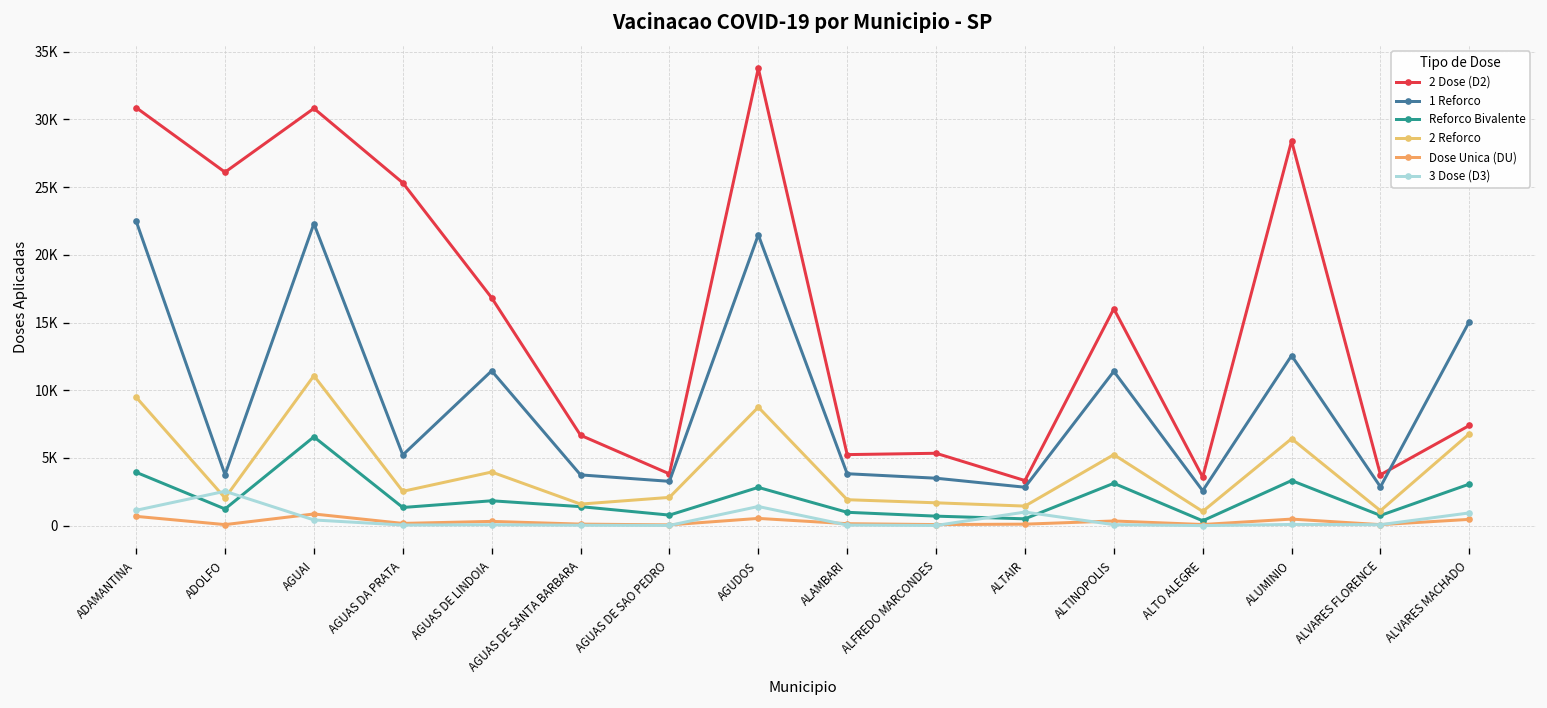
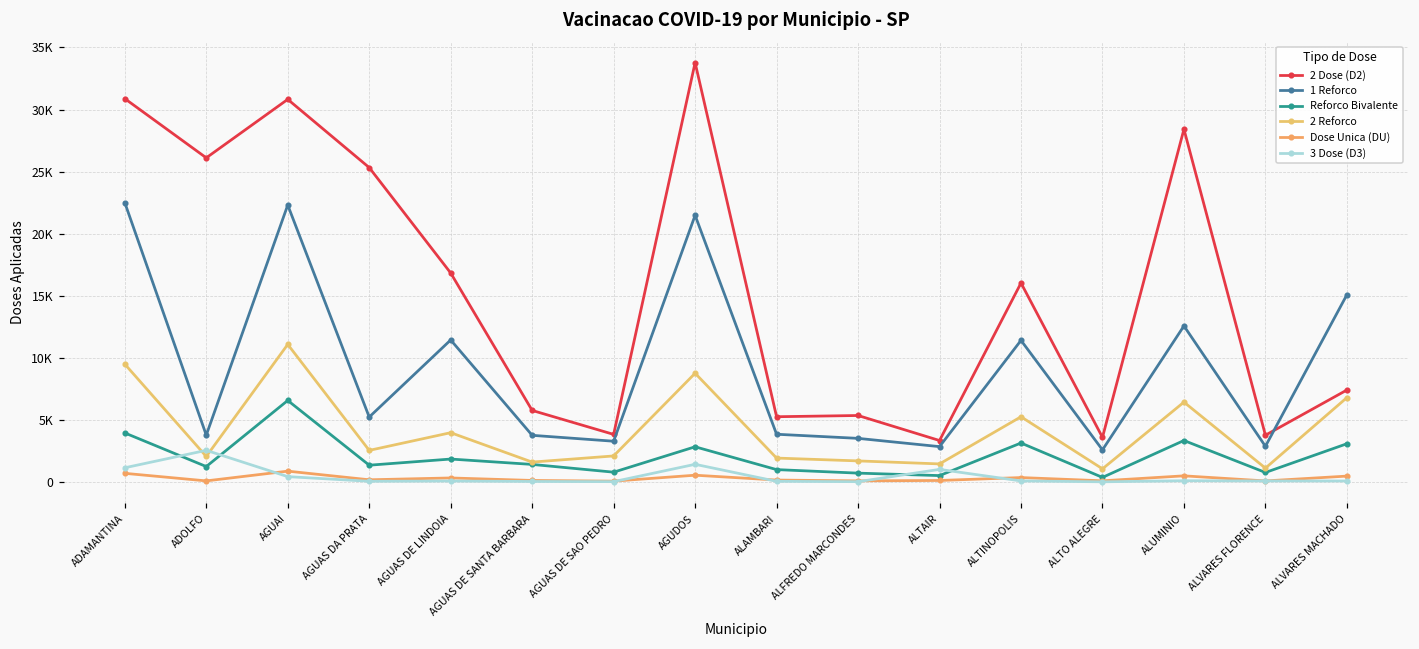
  {
    "2 Dose (D2)": {
      "ADAMANTINA": 30900,
      "ADOLFO": 26100,
      "AGUAI": 30800,
      "AGUAS DA PRATA": 25300,
      "AGUAS DE LINDOIA": 16800,
-     "AGUAS DE SANTA BARBARA": 6700,
+     "AGUAS DE SANTA BARBARA": 5800,
      "AGUAS DE SAO PEDRO": 3800,
      "AGUDOS": 33800,
      "ALAMBARI": 5200,
      "ALFREDO MARCONDES": 5300,
      "ALTAIR": 3300,
      "ALTINOPOLIS": 16000,
      "ALTO ALEGRE": 3600,
      "ALUMINIO": 28400,
      "ALVARES FLORENCE": 3800,
      "ALVARES MACHADO": 7400
    },
    "3 Dose (D3)": {
      "ADAMANTINA": 1100,
      "ADOLFO": 2500,
      "AGUAI": 400,
      "AGUAS DE LINDOIA": 100,
      "AGUDOS": 1400,
      "ALTAIR": 1000,
      "ALTINOPOLIS": 100,
      "ALUMINIO": 100,
-     "ALVARES MACHADO": 900
+     "ALVARES MACHADO": 100
    }
  }
